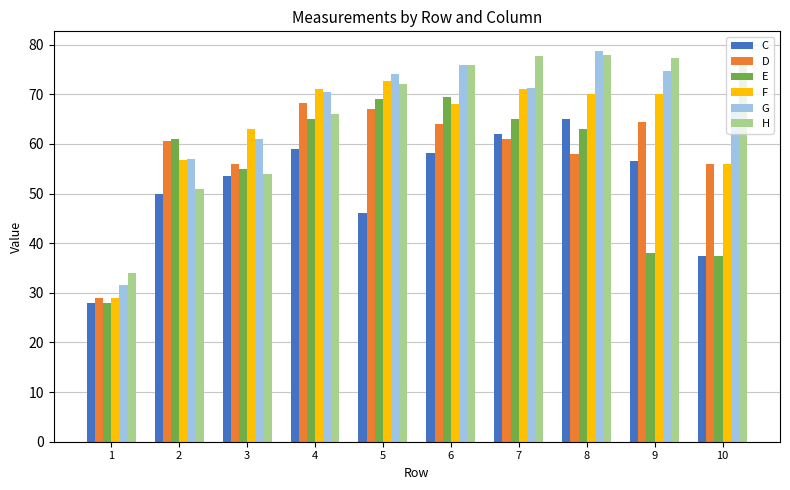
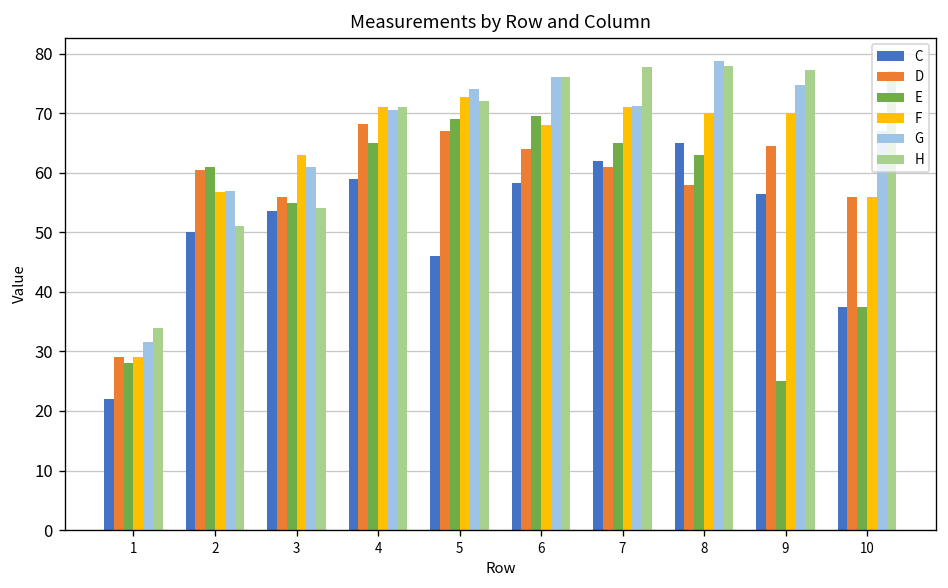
  {
    "C": {
-     "1": 28,
+     "1": 22,
      "2": 50,
      "3": 54,
      "4": 59,
      "5": 46,
      "6": 58,
      "7": 62,
      "8": 65,
      "9": 57,
      "10": 38
    },
    "D": {
      "1": 29,
      "2": 61,
      "3": 56,
      "4": 68,
      "5": 67,
      "6": 64,
      "7": 61,
      "8": 58,
      "9": 65,
      "10": 56
    },
    "E": {
      "1": 28,
      "2": 61,
      "3": 55,
      "4": 65,
      "5": 69,
      "6": 70,
      "7": 65,
      "8": 63,
-     "9": 38,
+     "9": 25,
      "10": 38
    },
    "F": {
      "1": 29,
      "2": 57,
      "3": 63,
      "4": 71,
      "5": 73,
      "6": 68,
      "7": 71,
      "8": 70,
      "9": 70,
      "10": 56
    },
    "G": {
      "1": 32,
      "2": 57,
      "3": 61,
      "4": 71,
      "5": 74,
      "6": 76,
      "7": 71,
      "8": 79,
      "9": 75
    },
    "H": {
      "1": 34,
      "2": 51,
      "3": 54,
-     "4": 66,
+     "4": 71,
      "5": 72,
      "6": 76,
      "7": 78,
      "8": 78,
      "9": 77
    }
  }
